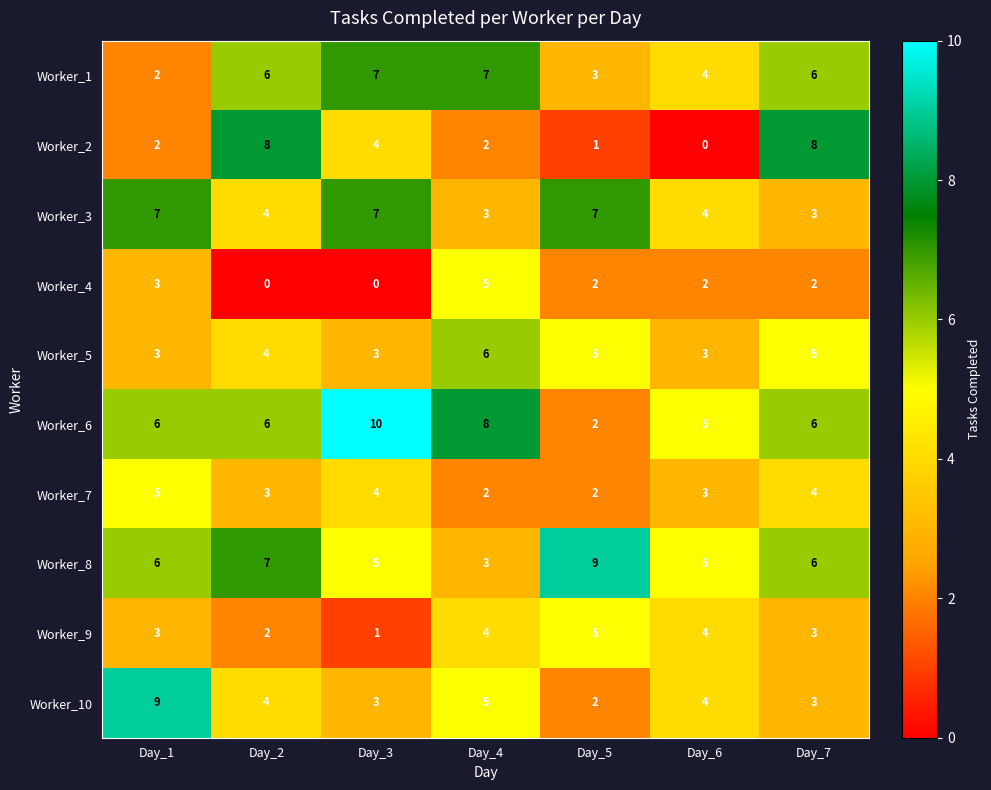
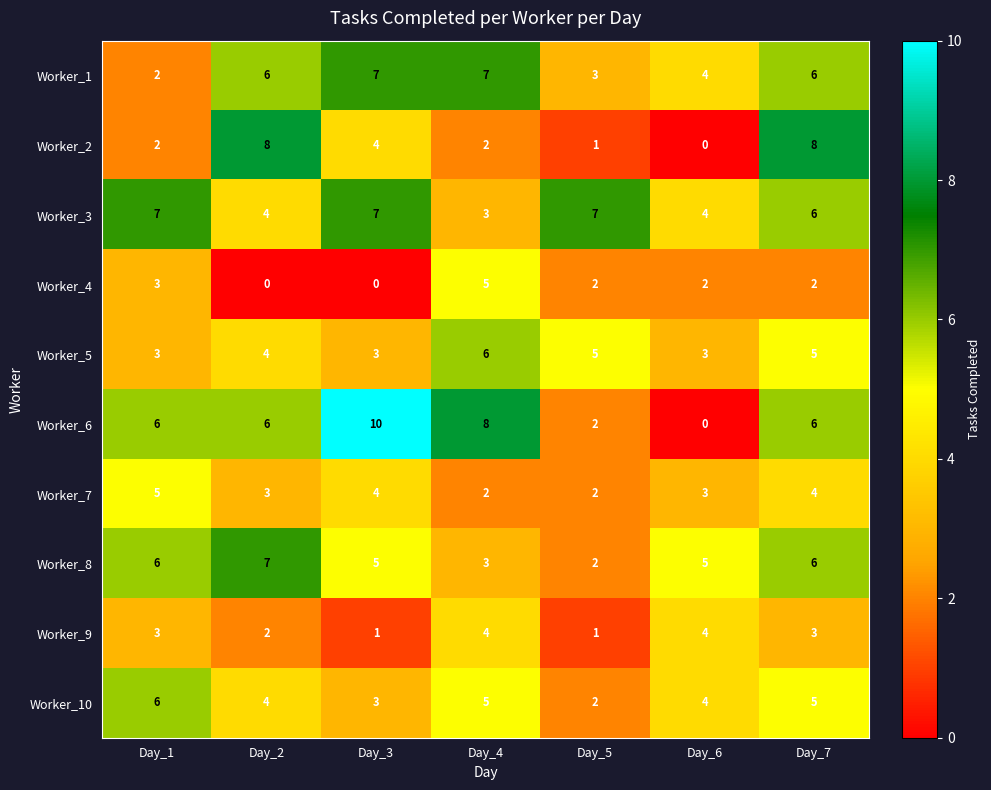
  {
    "Worker_1": {
      "Day_1": 2,
      "Day_2": 6,
      "Day_3": 7,
      "Day_4": 7,
      "Day_5": 3,
      "Day_6": 4,
      "Day_7": 6
    },
    "Worker_2": {
      "Day_1": 2,
      "Day_2": 8,
      "Day_3": 4,
      "Day_4": 2,
      "Day_5": 1,
      "Day_6": 0,
      "Day_7": 8
    },
    "Worker_3": {
      "Day_1": 7,
      "Day_2": 4,
      "Day_3": 7,
      "Day_4": 3,
      "Day_5": 7,
      "Day_6": 4,
-     "Day_7": 3
+     "Day_7": 6
    },
    "Worker_4": {
      "Day_1": 3,
      "Day_2": 0,
      "Day_3": 0,
      "Day_4": 5,
      "Day_5": 2,
      "Day_6": 2,
      "Day_7": 2
    },
    "Worker_5": {
      "Day_1": 3,
      "Day_2": 4,
      "Day_3": 3,
      "Day_4": 6,
      "Day_5": 5,
      "Day_6": 3,
      "Day_7": 5
    },
    "Worker_6": {
      "Day_1": 6,
      "Day_2": 6,
      "Day_3": 10,
      "Day_4": 8,
      "Day_5": 2,
-     "Day_6": 5,
+     "Day_6": 0,
      "Day_7": 6
    },
    "Worker_7": {
      "Day_1": 5,
      "Day_2": 3,
      "Day_3": 4,
      "Day_4": 2,
      "Day_5": 2,
      "Day_6": 3,
      "Day_7": 4
    },
    "Worker_8": {
      "Day_1": 6,
      "Day_2": 7,
      "Day_3": 5,
      "Day_4": 3,
-     "Day_5": 9,
+     "Day_5": 2,
      "Day_6": 5,
      "Day_7": 6
    },
    "Worker_9": {
      "Day_1": 3,
      "Day_2": 2,
      "Day_3": 1,
      "Day_4": 4,
-     "Day_5": 5,
+     "Day_5": 1,
      "Day_6": 4,
      "Day_7": 3
    },
    "Worker_10": {
-     "Day_1": 9,
+     "Day_1": 6,
      "Day_2": 4,
      "Day_3": 3,
      "Day_4": 5,
      "Day_5": 2,
      "Day_6": 4,
-     "Day_7": 3
+     "Day_7": 5
    }
  }
